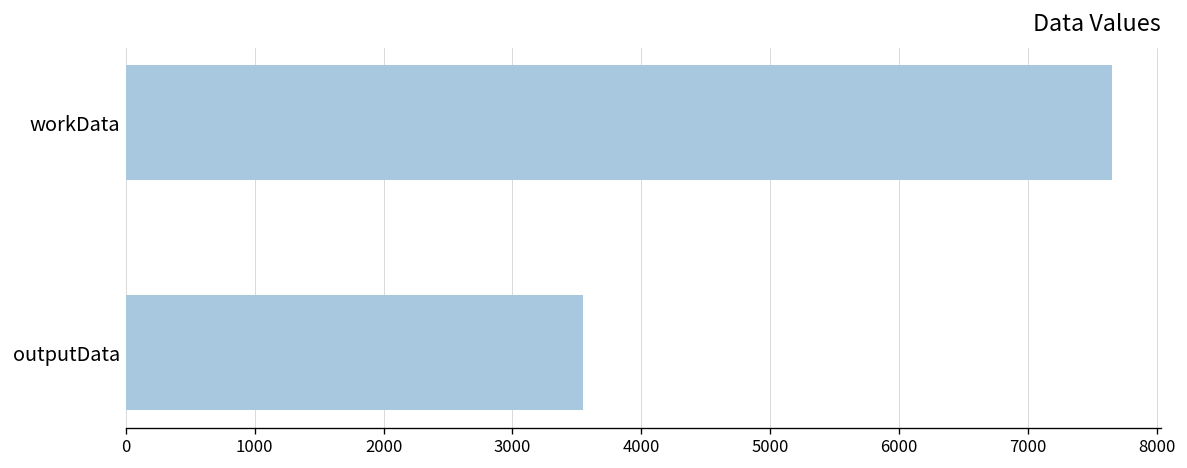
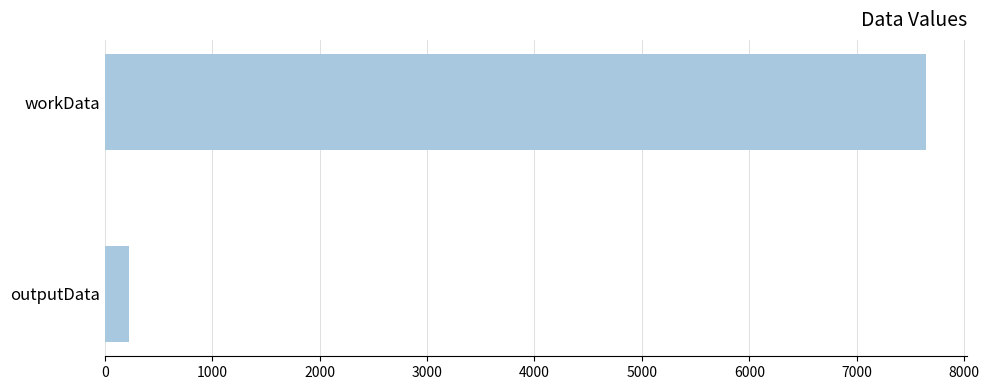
  {
    "workData": 7650,
-   "outputData": 3550
+   "outputData": 230
  }
